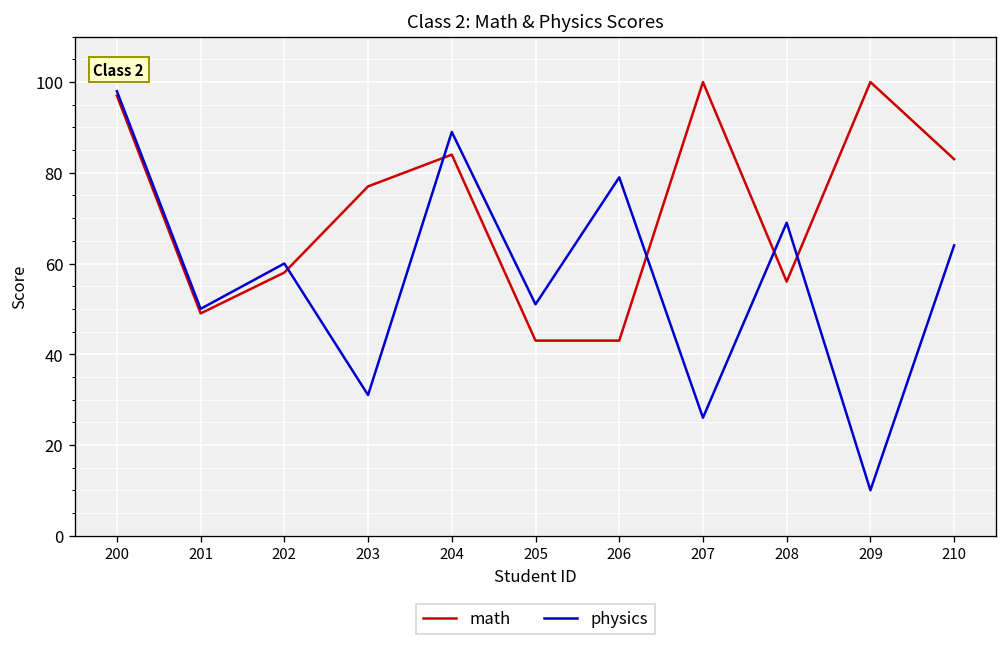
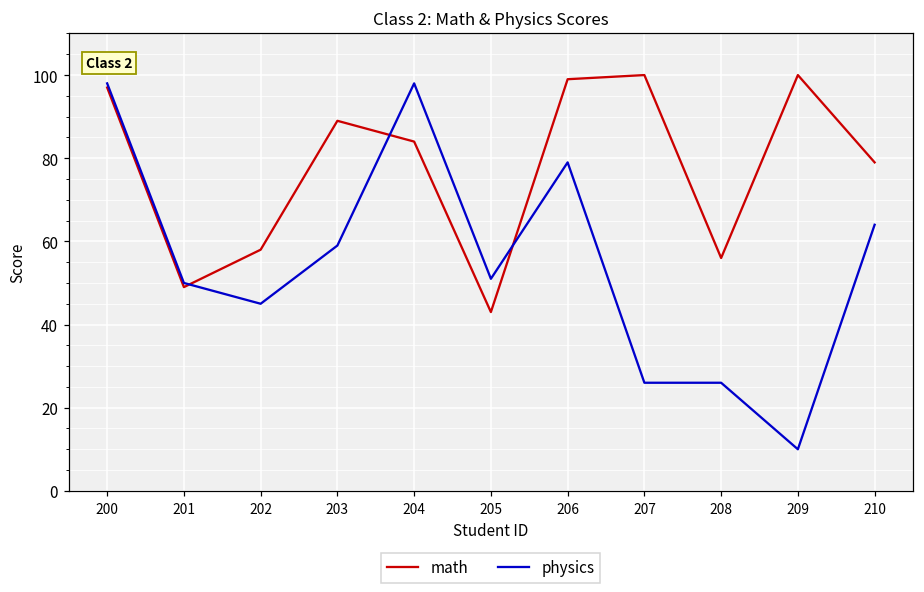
  {
    "math": {
      "200": 97,
      "201": 49,
      "202": 58,
-     "203": 77,
+     "203": 89,
      "204": 84,
      "205": 43,
-     "206": 43,
+     "206": 99,
      "207": 100,
      "208": 56,
      "209": 100,
-     "210": 83
+     "210": 79
    },
    "physics": {
      "201": 50,
-     "202": 60,
-     "203": 31,
-     "204": 89,
+     "202": 45,
+     "203": 59,
+     "204": 98,
      "205": 51,
      "206": 79,
      "207": 26,
-     "208": 69,
+     "208": 26,
      "209": 10,
      "210": 64
    }
  }
